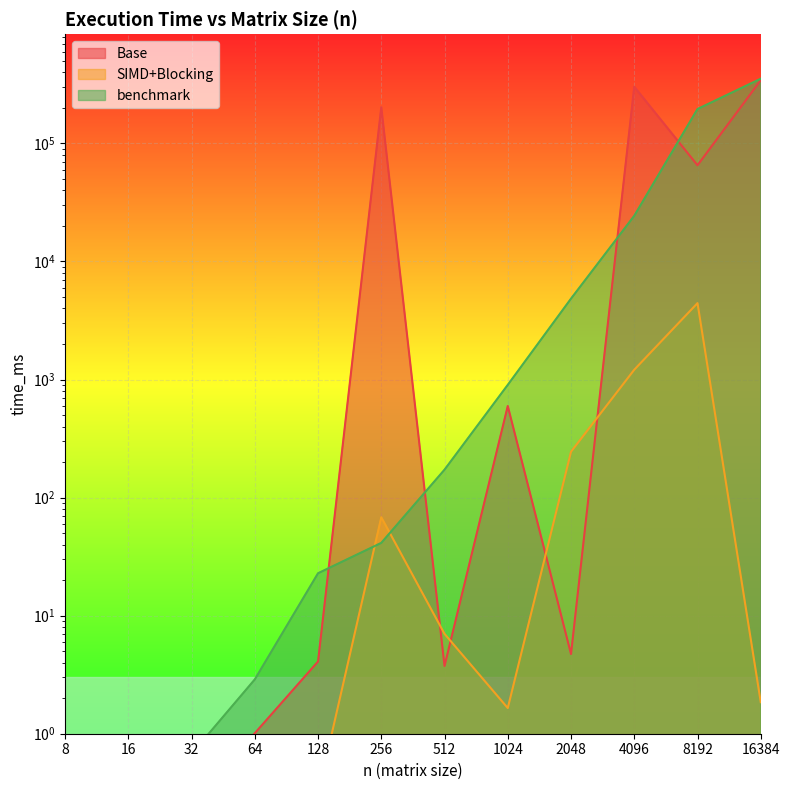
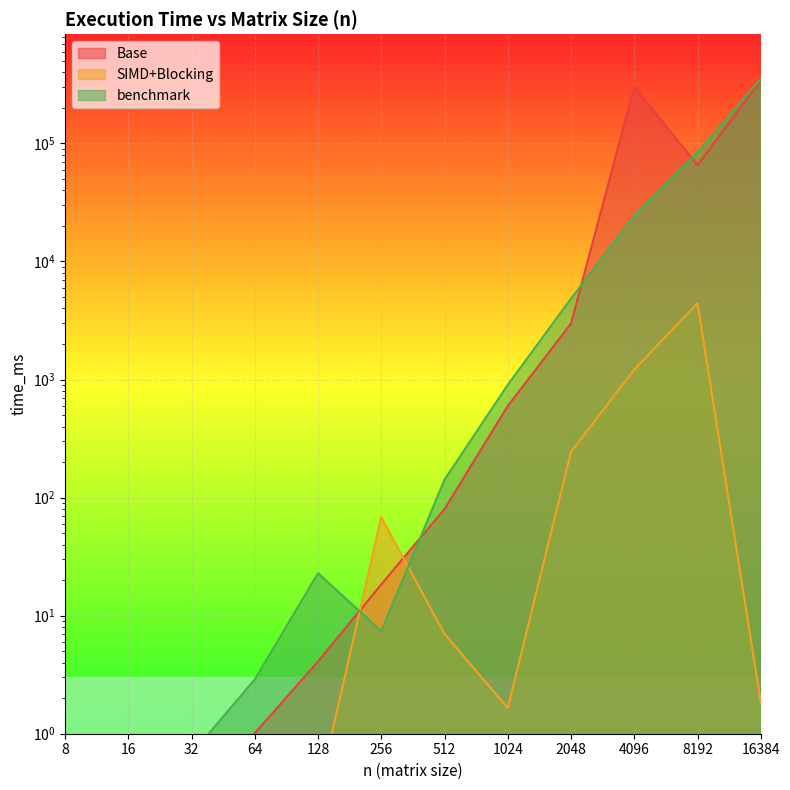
  {
    "Base": {
      "128": 4.1,
-     "256": 200000,
-     "512": 3.8,
+     "256": 18,
+     "512": 80,
      "1024": 600,
-     "2048": 4.7,
+     "2048": 3000,
      "4096": 300000,
      "8192": 70000
    },
    "SIMD+Blocking": {
      "256": 70,
      "512": 7,
      "2048": 240,
      "4096": 1200,
      "8192": 4400
    },
    "benchmark": {
      "128": 23,
-     "256": 41,
-     "512": 170,
+     "256": 7,
+     "512": 140,
      "1024": 900,
      "2048": 4800,
      "4096": 24000,
-     "8192": 200000
+     "8192": 80000
    }
  }
